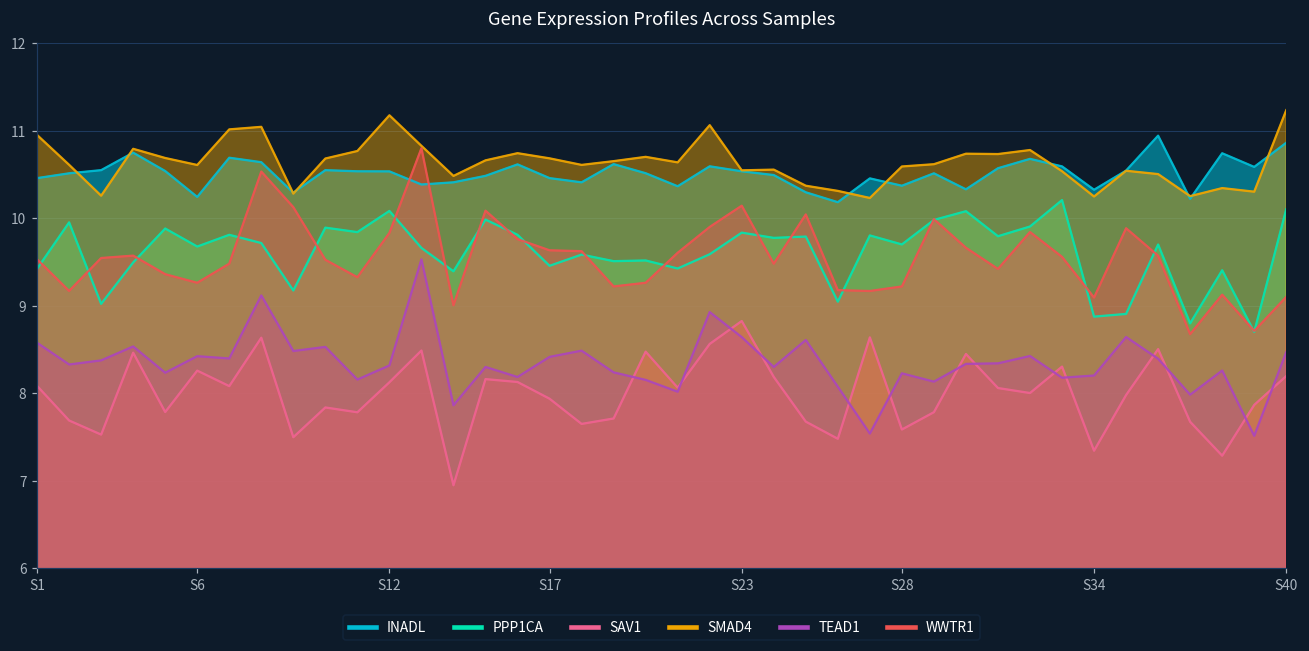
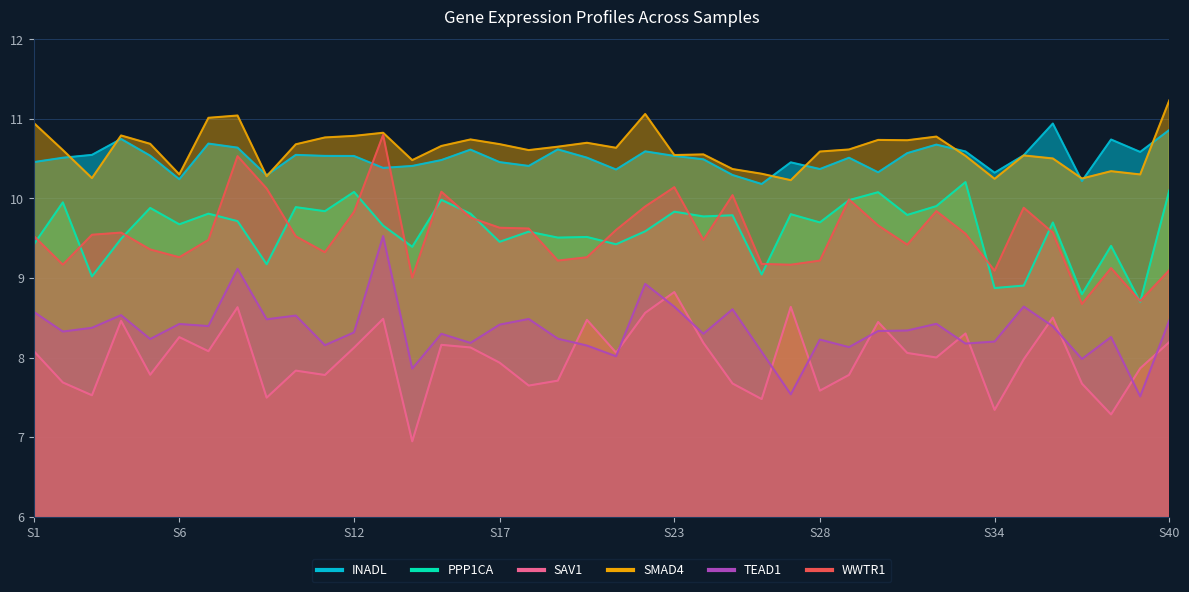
  {
    "SMAD4": {
      "S1": 11.0,
-     "S6": 10.6,
-     "S12": 11.2,
+     "S6": 10.3,
+     "S12": 10.8,
      "S17": 10.7,
      "S28": 10.6,
      "S34": 10.2,
      "S40": 11.2
    }
  }
